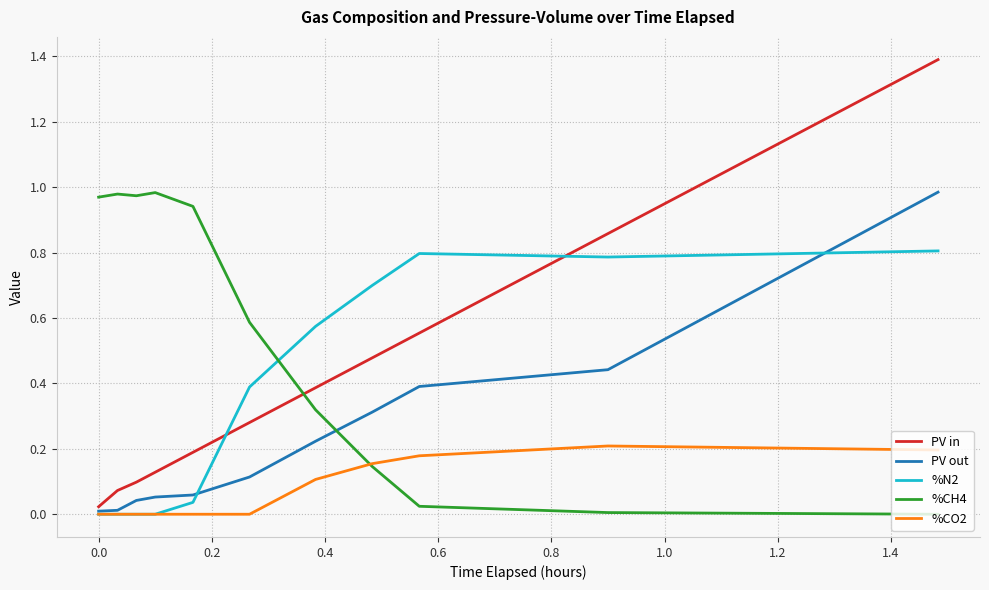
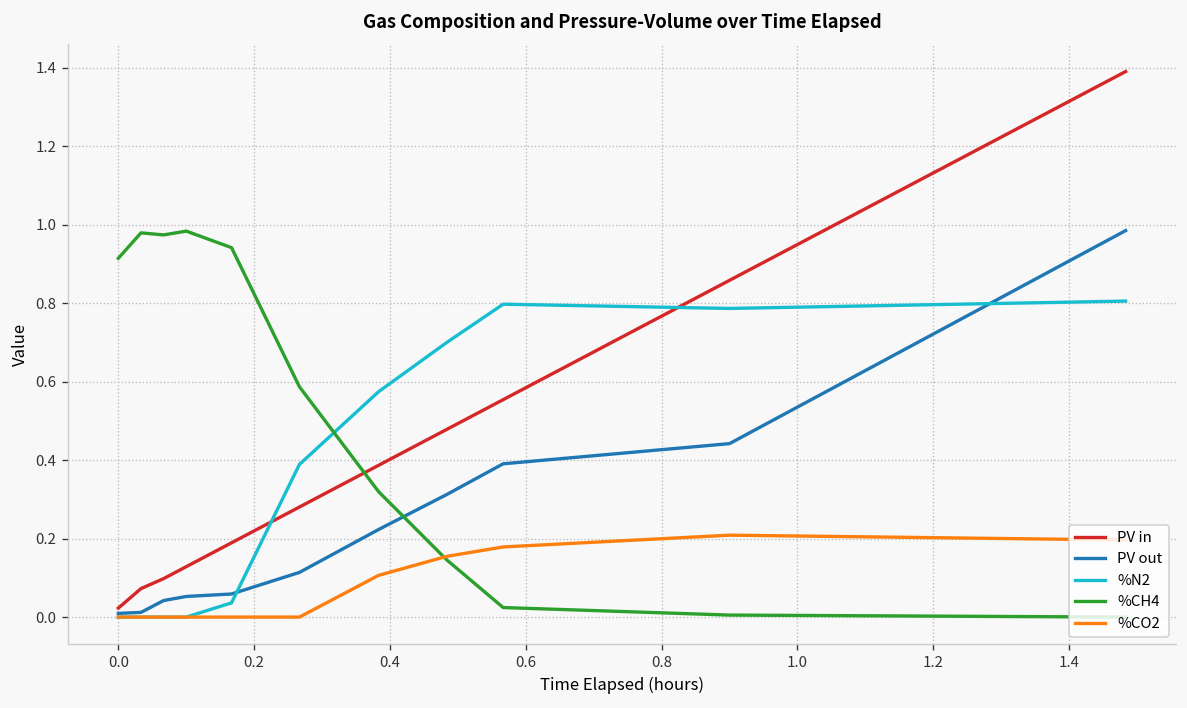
  {
    "PV in": {
      "0.0": 0.02
    },
    "PV out": {
      "0.0": 0.01
    },
    "%CH4": {
-     "0.0": 0.97
+     "0.0": 0.91
    }
  }
